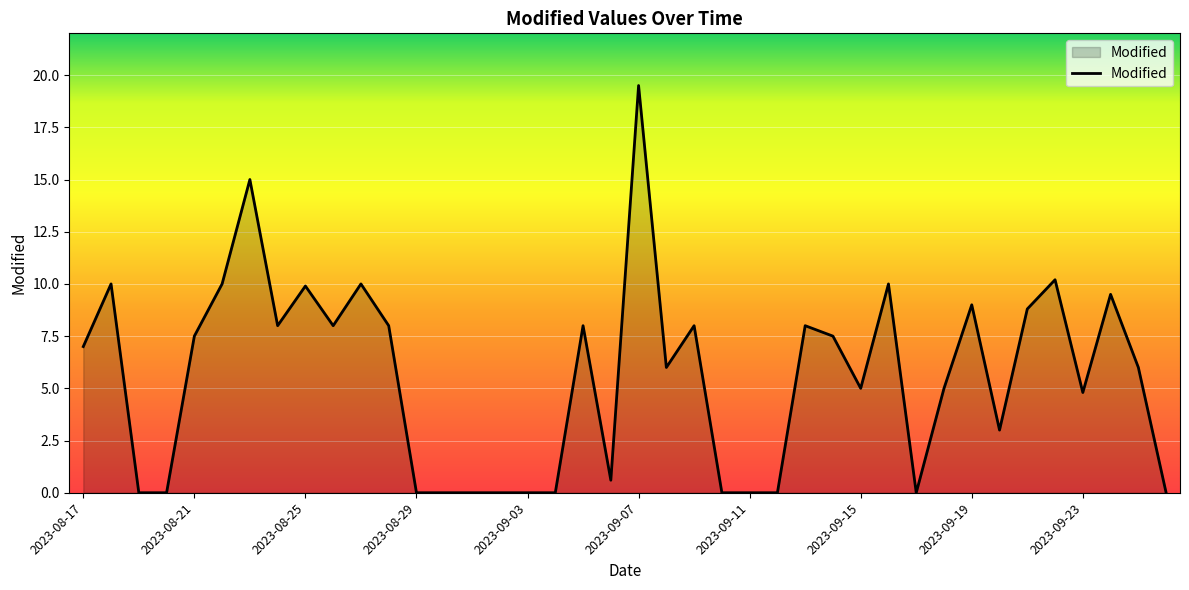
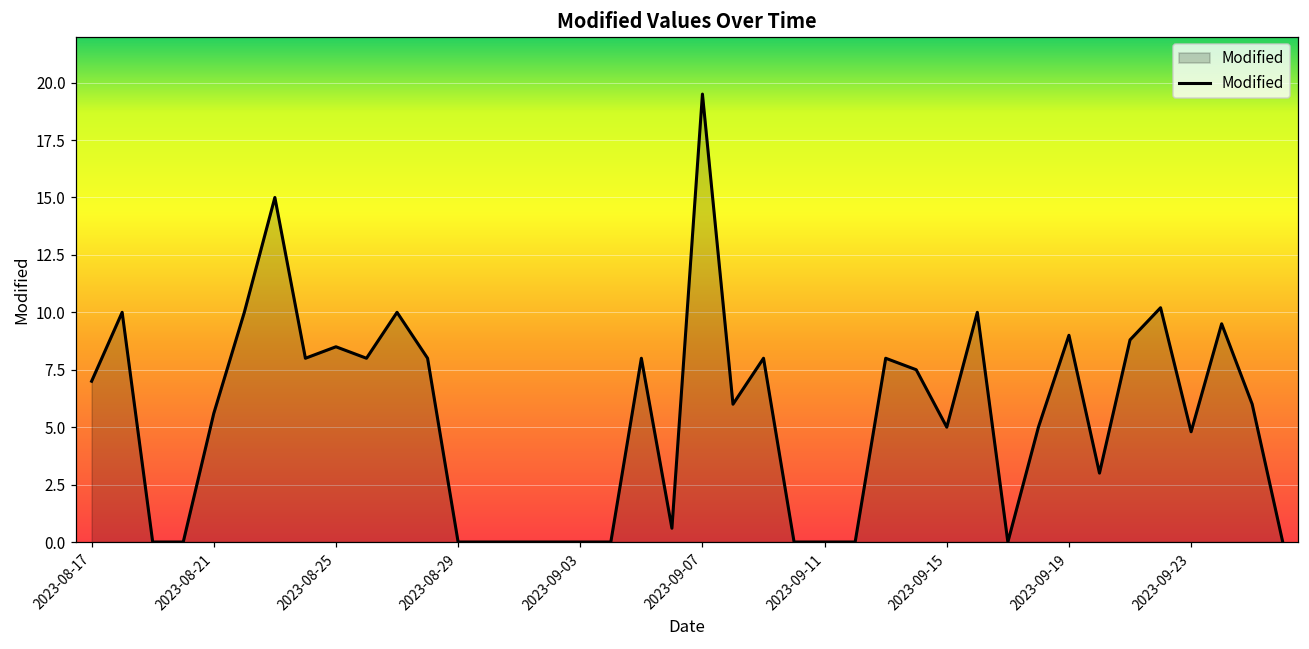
  {
    "2023-08-17": 7.0,
-   "2023-08-21": 7.5,
-   "2023-08-25": 9.9,
+   "2023-08-21": 5.6,
+   "2023-08-25": 8.5,
    "2023-08-29": 0.0,
    "2023-09-03": 0.0,
    "2023-09-07": 19.5,
    "2023-09-11": 0.0,
    "2023-09-15": 5.0,
    "2023-09-19": 9.0,
    "2023-09-23": 4.8
  }
